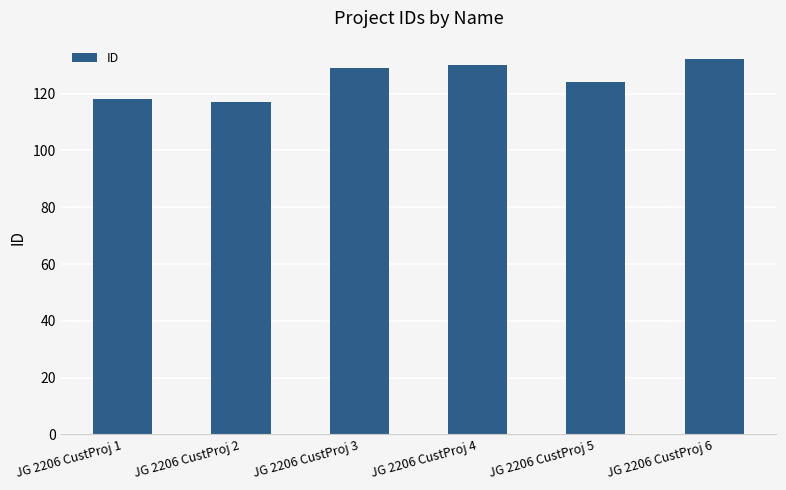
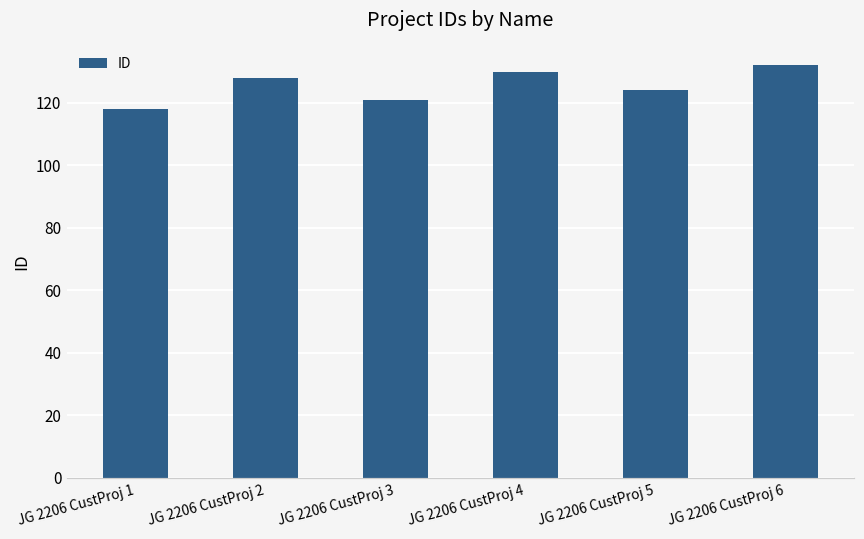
  {
    "JG 2206 CustProj 1": 118,
-   "JG 2206 CustProj 2": 117,
-   "JG 2206 CustProj 3": 129,
+   "JG 2206 CustProj 2": 128,
+   "JG 2206 CustProj 3": 121,
    "JG 2206 CustProj 4": 130,
    "JG 2206 CustProj 5": 124,
    "JG 2206 CustProj 6": 132
  }
